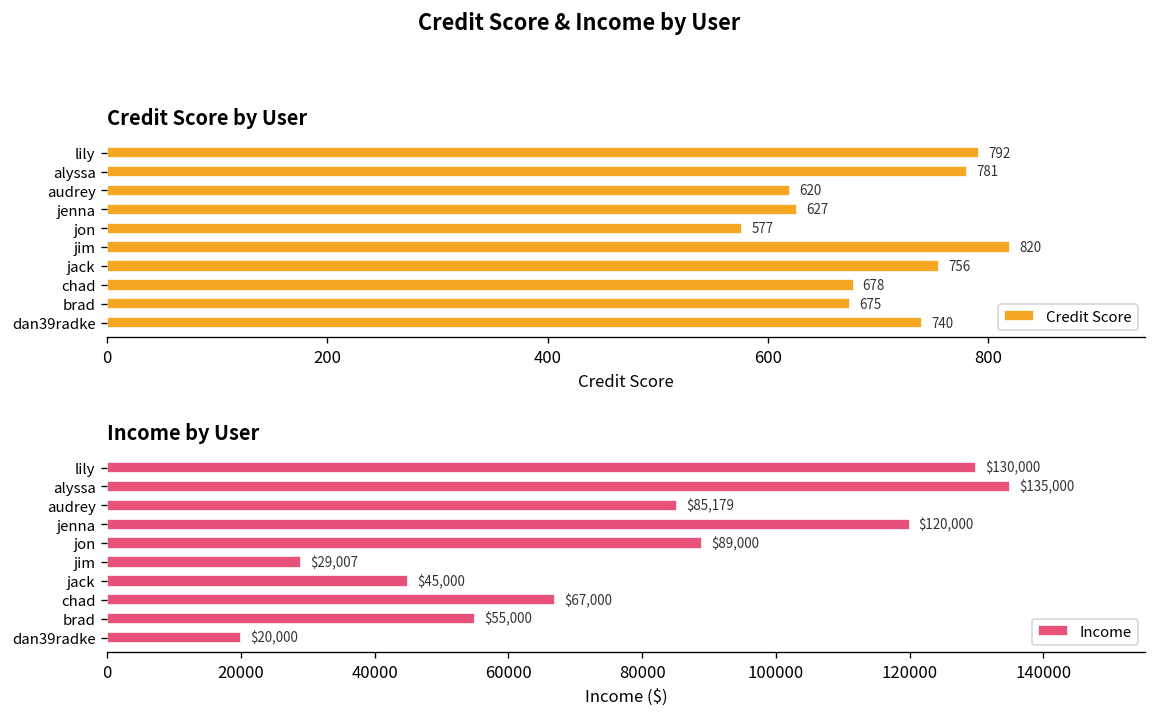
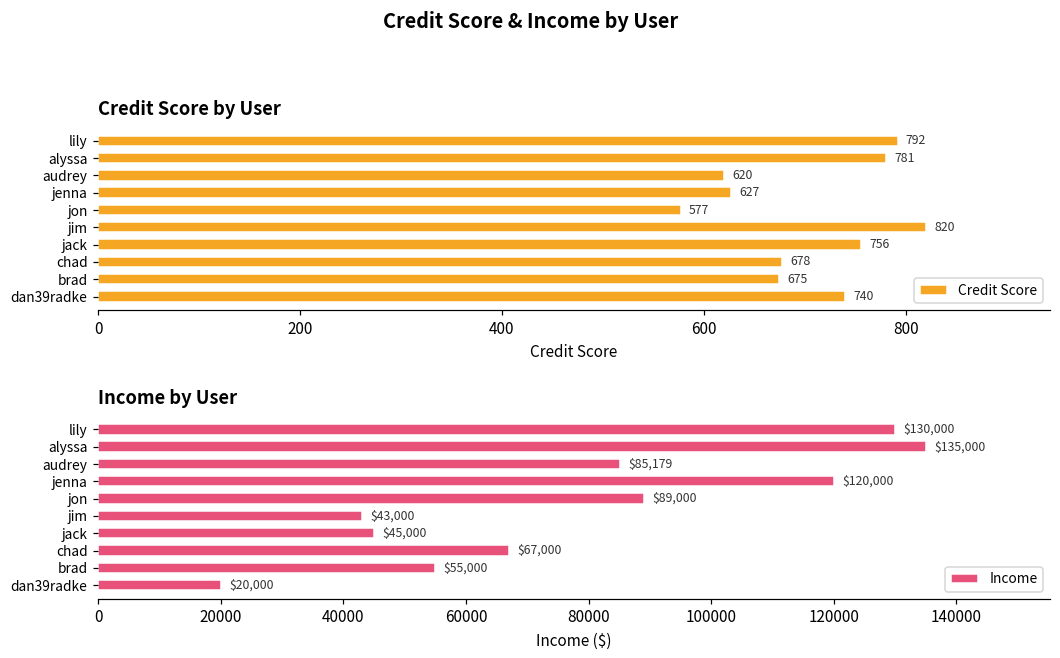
  {
    "Credit Score by User": {
      "lily": "792",
      "alyssa": "781",
      "audrey": "620",
      "jenna": "627",
      "jon": "577",
      "jim": "820",
      "jack": "756",
      "chad": "678",
      "brad": "675",
      "dan39radke": "740"
    },
    "Income by User": {
      "lily": "$130,000",
      "alyssa": "$135,000",
      "audrey": "$85,179",
      "jenna": "$120,000",
      "jon": "$89,000",
-     "jim": "$29,007",
+     "jim": "$43,000",
      "jack": "$45,000",
      "chad": "$67,000",
      "brad": "$55,000",
      "dan39radke": "$20,000"
    }
  }
